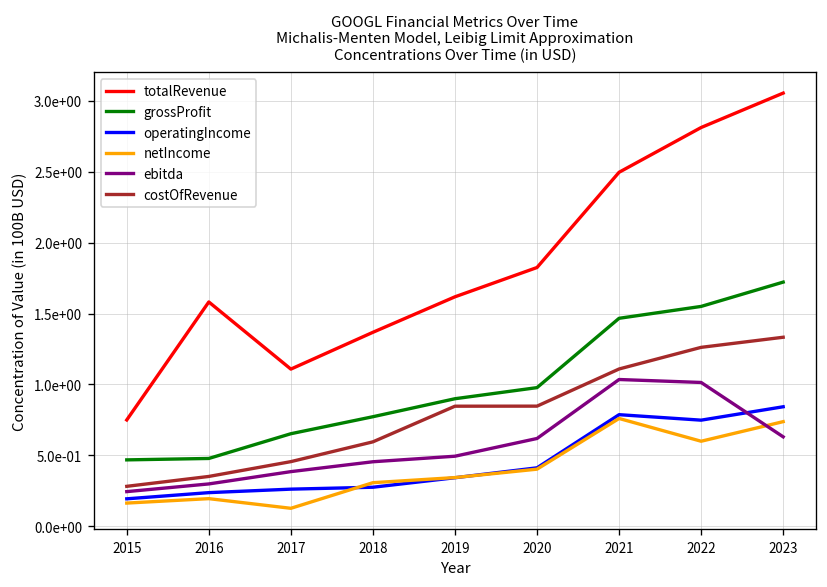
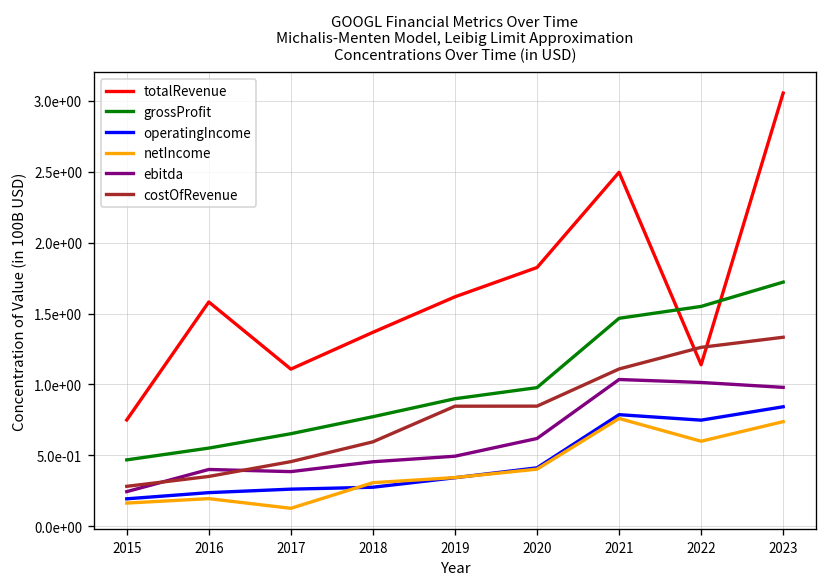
  {
    "totalRevenue": {
      "2015": 0.75,
      "2016": 1.58,
      "2017": 1.11,
      "2018": 1.37,
      "2019": 1.62,
      "2020": 1.83,
      "2021": 2.50,
-     "2022": 2.81,
+     "2022": 1.14,
      "2023": 3.06
    },
    "grossProfit": {
      "2015": 0.47,
-     "2016": 0.48,
+     "2016": 0.55,
      "2017": 0.65,
      "2018": 0.77,
      "2019": 0.90,
      "2020": 0.98,
      "2021": 1.47,
      "2022": 1.55,
      "2023": 1.72
    },
    "operatingIncome": {
      "2015": 0.19,
      "2016": 0.24,
      "2017": 0.26,
      "2018": 0.28,
      "2021": 0.79,
      "2022": 0.75,
      "2023": 0.84
    },
    "netIncome": {
      "2015": 0.16,
      "2016": 0.19,
      "2017": 0.13,
      "2018": 0.31,
      "2021": 0.76,
      "2022": 0.60,
      "2023": 0.74
    },
    "ebitda": {
      "2015": 0.24,
-     "2016": 0.30,
+     "2016": 0.40,
      "2017": 0.39,
      "2018": 0.45,
      "2019": 0.49,
      "2020": 0.62,
      "2021": 1.04,
      "2022": 1.01,
-     "2023": 0.63
+     "2023": 0.98
    },
    "costOfRevenue": {
      "2015": 0.28,
      "2016": 0.35,
      "2017": 0.46,
      "2018": 0.60,
      "2019": 0.85,
      "2020": 0.85,
      "2021": 1.11,
      "2022": 1.26,
      "2023": 1.33
    }
  }
